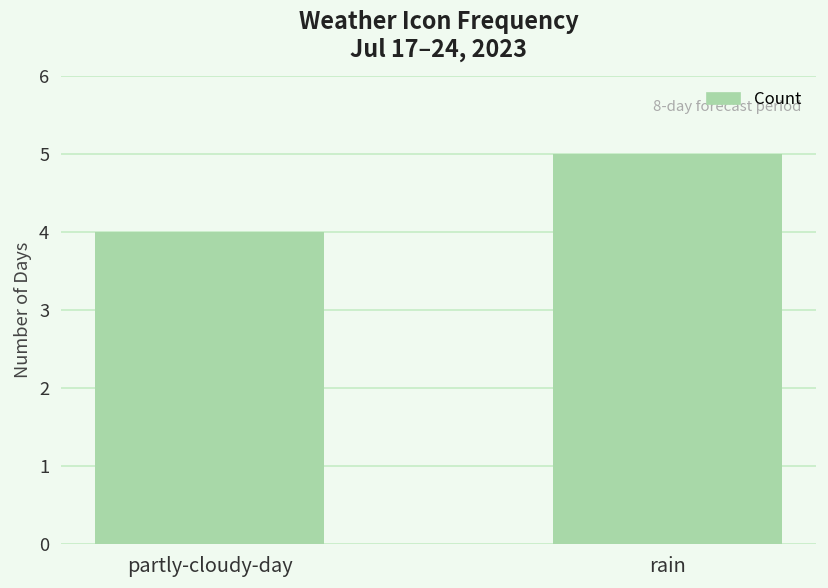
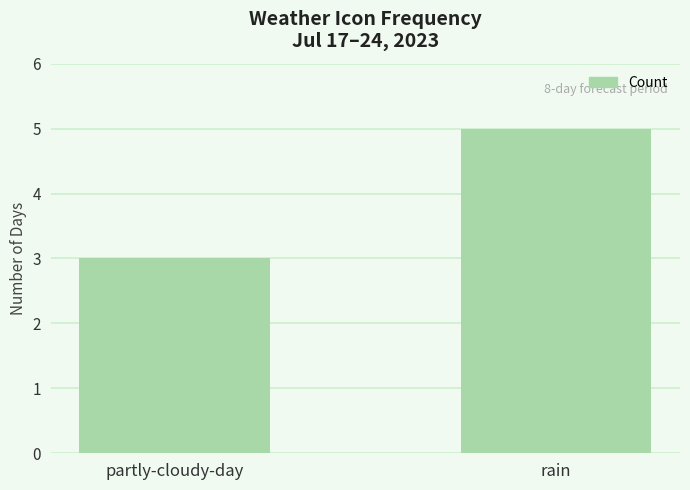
  {
-   "partly-cloudy-day": 4,
+   "partly-cloudy-day": 3,
    "rain": 5
  }
